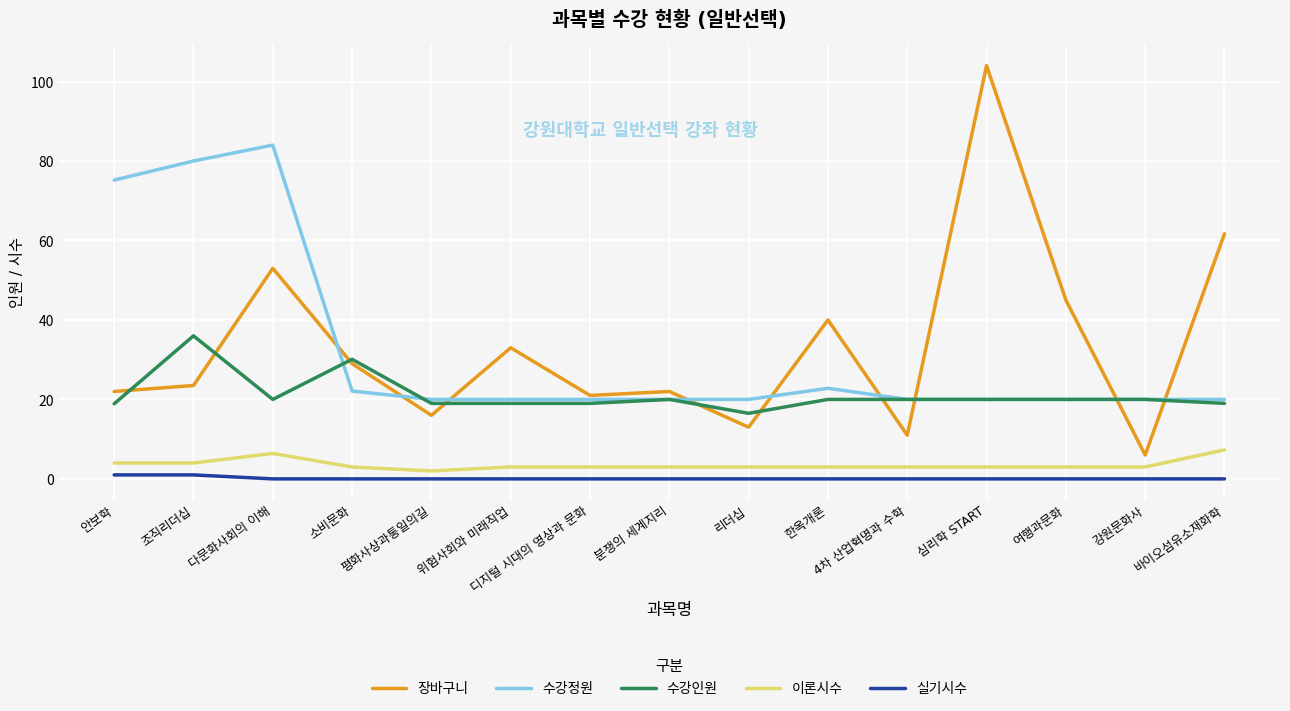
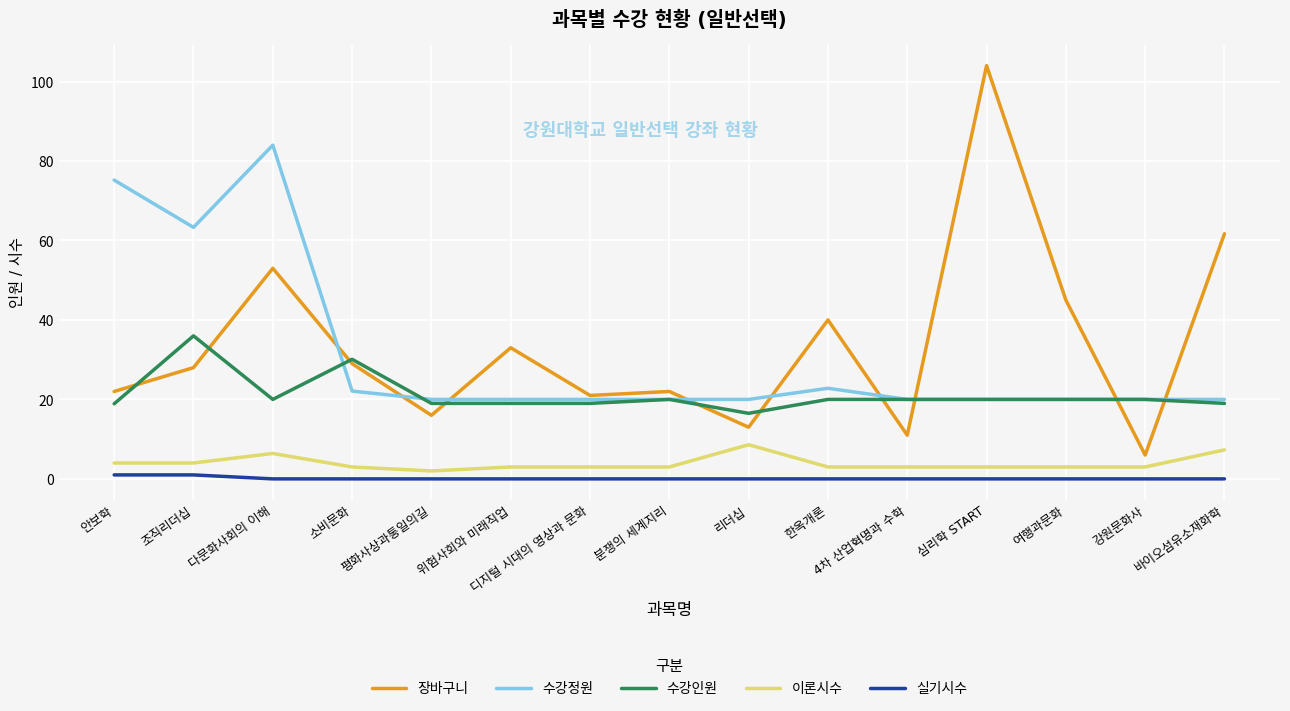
  {
    "장바구니": {
      "안보학": 22,
-     "조직리더십": 24,
+     "조직리더십": 28,
      "다문화사회의 이해": 53,
      "소비문화": 29,
      "평화사상과통일의길": 16,
      "위험사회와 미래직업": 33,
      "디지털 시대의 영상과 문화": 21,
      "분쟁의 세계지리": 22,
      "리더십": 13,
      "한옥개론": 40,
      "4차 산업혁명과 수학": 11,
      "심리학 START": 104,
      "여행과문화": 45,
      "강원문화사": 6,
      "바이오섬유소재화학": 62
    },
    "수강정원": {
      "안보학": 75,
-     "조직리더십": 80,
+     "조직리더십": 63,
      "다문화사회의 이해": 84,
      "소비문화": 22,
      "평화사상과통일의길": 20,
      "위험사회와 미래직업": 20,
      "디지털 시대의 영상과 문화": 20,
      "리더십": 20,
      "한옥개론": 23,
      "바이오섬유소재화학": 20
    },
    "수강인원": {
      "안보학": 19,
      "조직리더십": 36,
      "다문화사회의 이해": 20,
      "소비문화": 30,
      "평화사상과통일의길": 19,
      "위험사회와 미래직업": 19,
      "디지털 시대의 영상과 문화": 19,
      "리더십": 17,
      "한옥개론": 20,
      "바이오섬유소재화학": 19
    },
    "이론시수": {
      "안보학": 4,
      "조직리더십": 4,
      "다문화사회의 이해": 6,
      "소비문화": 3,
      "평화사상과통일의길": 2,
      "위험사회와 미래직업": 3,
      "디지털 시대의 영상과 문화": 3,
      "분쟁의 세계지리": 3,
-     "리더십": 3,
+     "리더십": 9,
      "한옥개론": 3,
      "4차 산업혁명과 수학": 3,
      "심리학 START": 3,
      "여행과문화": 3,
      "강원문화사": 3,
      "바이오섬유소재화학": 7
    },
    "실기시수": {
      "안보학": 1,
      "조직리더십": 1,
      "다문화사회의 이해": 0,
      "소비문화": 0,
      "평화사상과통일의길": 0,
      "위험사회와 미래직업": 0,
      "디지털 시대의 영상과 문화": 0,
      "분쟁의 세계지리": 0,
      "리더십": 0,
      "한옥개론": 0,
      "4차 산업혁명과 수학": 0,
      "심리학 START": 0,
      "여행과문화": 0,
      "강원문화사": 0,
      "바이오섬유소재화학": 0
    }
  }
